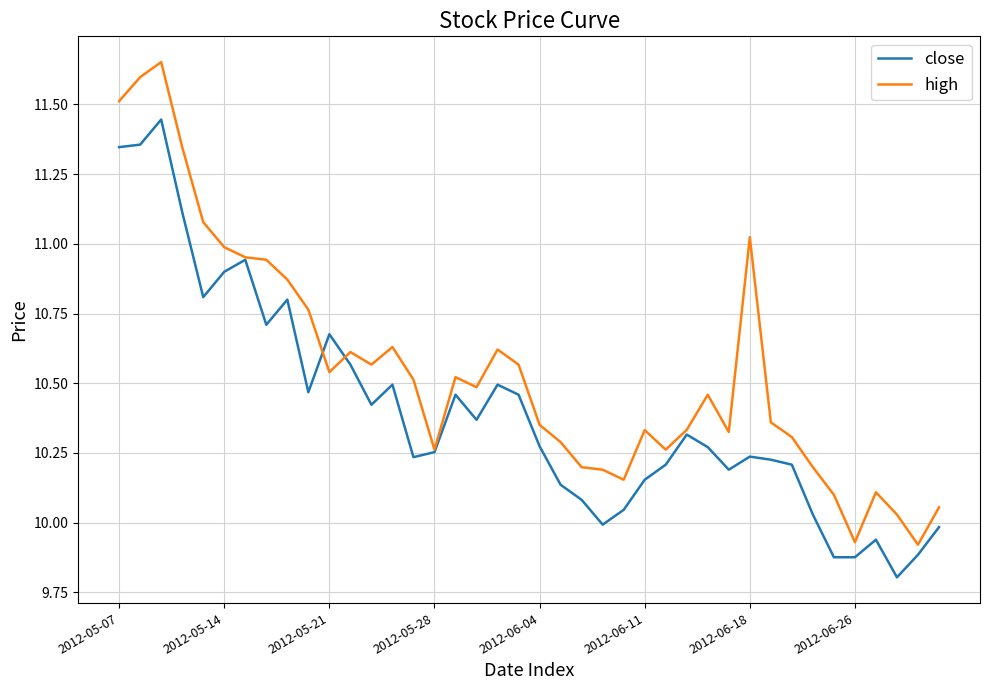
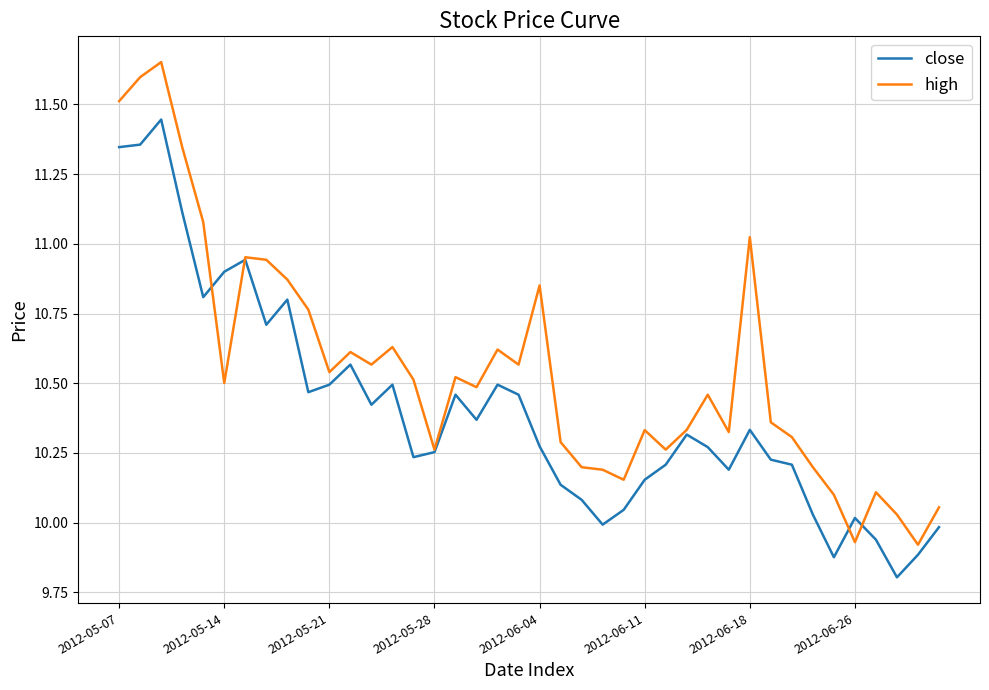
  {
    "close": {
      "2012-05-07": 11.35,
      "2012-05-14": 10.90,
-     "2012-05-21": 10.68,
+     "2012-05-21": 10.50,
      "2012-06-04": 10.27,
      "2012-06-11": 10.15,
-     "2012-06-18": 10.24,
-     "2012-06-26": 9.88
+     "2012-06-18": 10.33,
+     "2012-06-26": 10.02
    },
    "high": {
      "2012-05-07": 11.51,
-     "2012-05-14": 10.99,
+     "2012-05-14": 10.50,
      "2012-05-21": 10.54,
-     "2012-06-04": 10.35,
+     "2012-06-04": 10.85,
      "2012-06-11": 10.33,
      "2012-06-18": 11.02,
      "2012-06-26": 9.93
    }
  }
